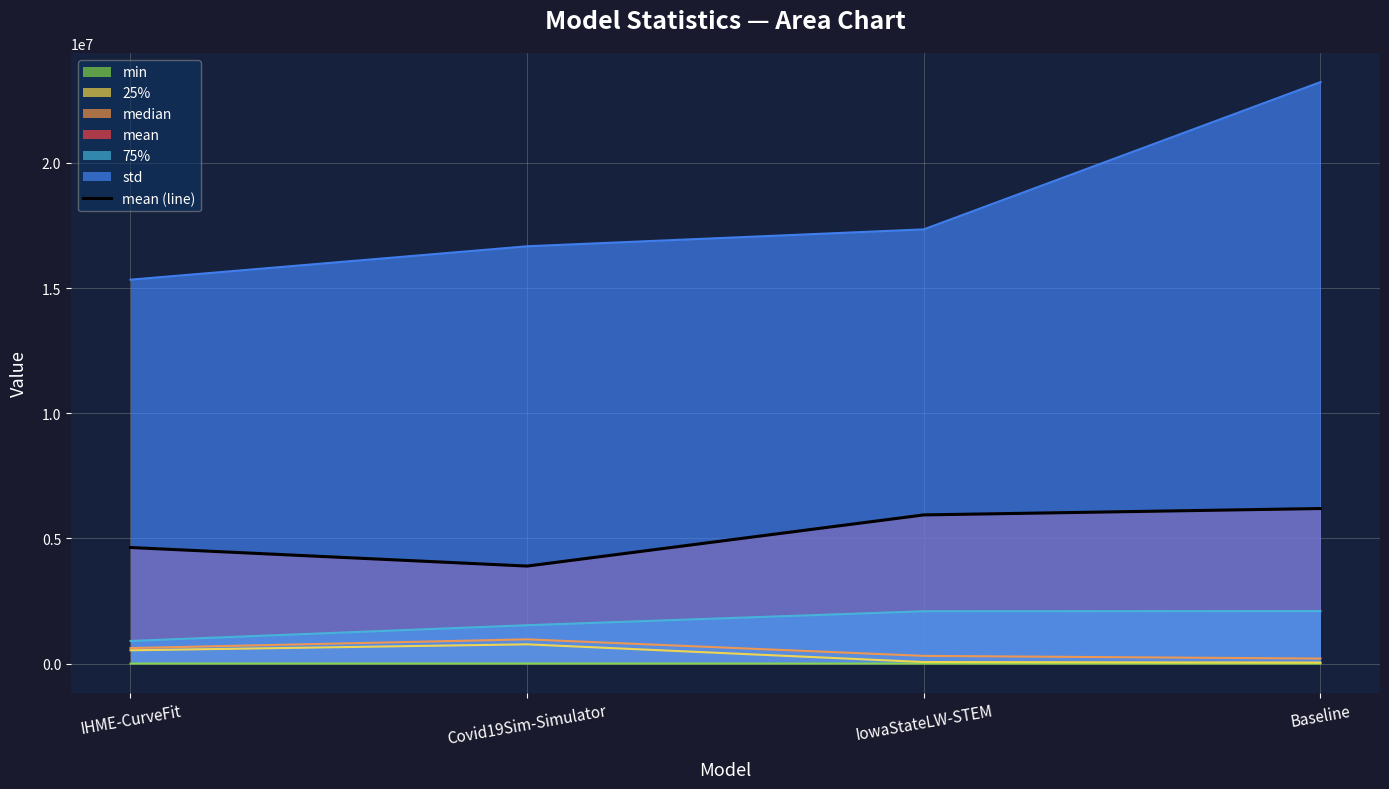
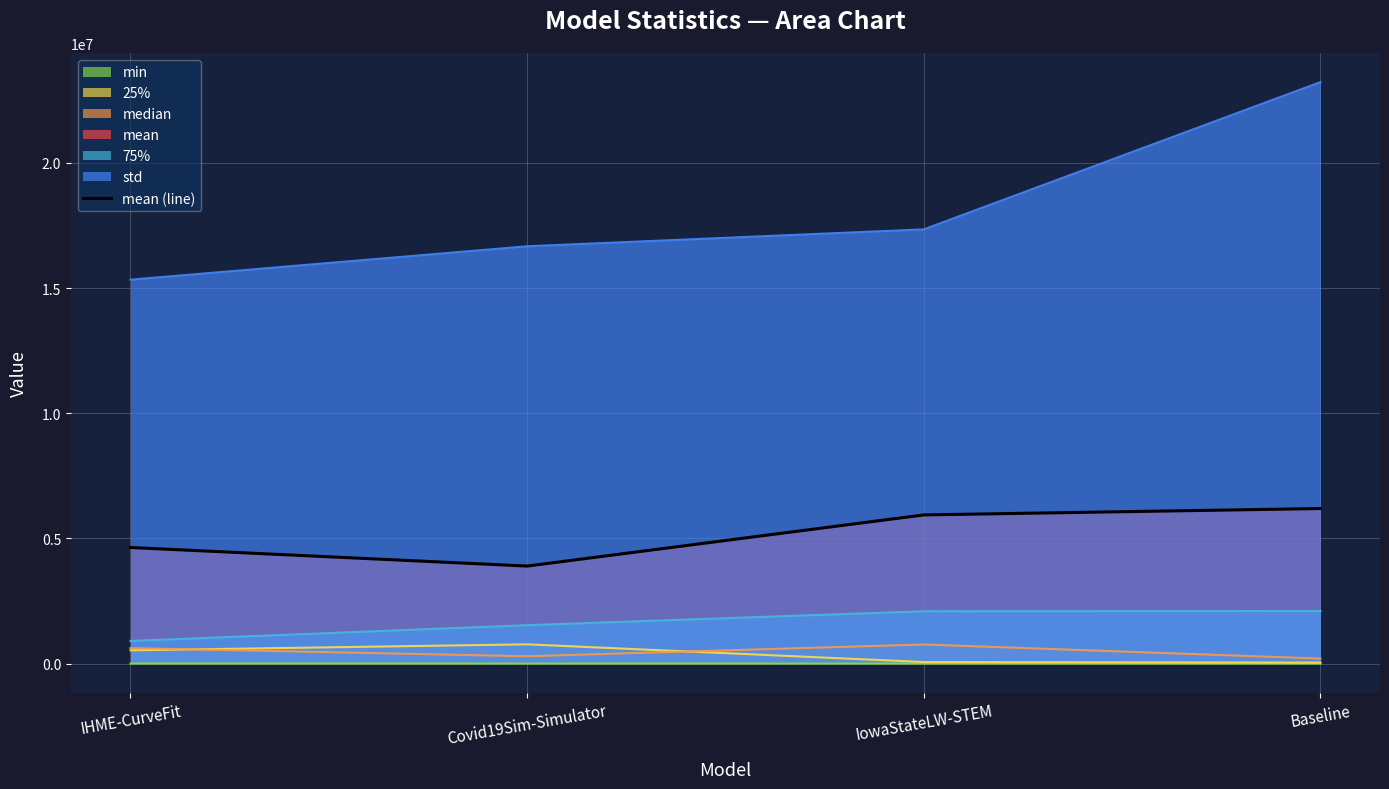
  {
    "min": {
      "IHME-CurveFit": 0,
      "Covid19Sim-Simulator": 0
    },
    "25%": {
      "Covid19Sim-Simulator": 800000
    },
    "median": {
-     "Covid19Sim-Simulator": 1000000,
-     "IowaStateLW-STEM": 300000,
+     "Covid19Sim-Simulator": 300000,
+     "IowaStateLW-STEM": 800000,
      "Baseline": 200000
    },
    "mean": {
      "IHME-CurveFit": 4600000,
      "Covid19Sim-Simulator": 3900000,
      "IowaStateLW-STEM": 5900000,
      "Baseline": 6200000
    }
  }
